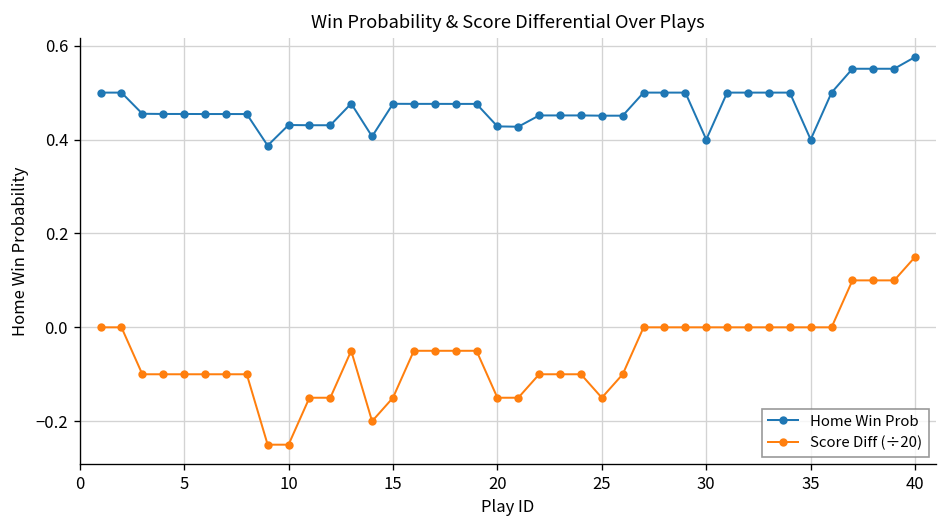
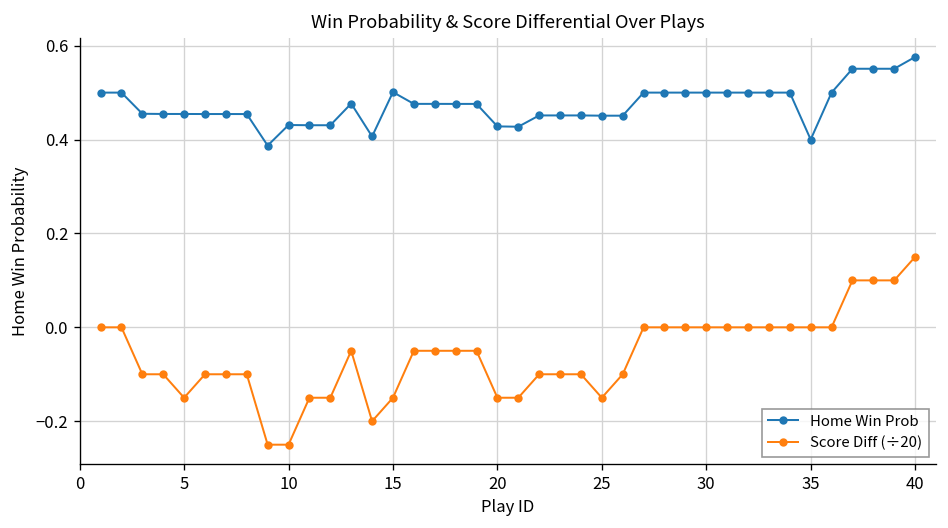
  {
    "Home Win Prob": {
      "5": 0.45,
      "10": 0.43,
-     "15": 0.48,
+     "15": 0.50,
      "20": 0.43,
      "25": 0.45,
-     "30": 0.4,
+     "30": 0.5,
      "35": 0.40,
      "40": 0.58
    },
    "Score Diff (÷20)": {
-     "5": -0.10,
+     "5": -0.15,
      "10": -0.25,
      "15": -0.15,
      "20": -0.15,
      "25": -0.15,
      "30": 0.00,
      "35": 0.00,
      "40": 0.15
    }
  }
